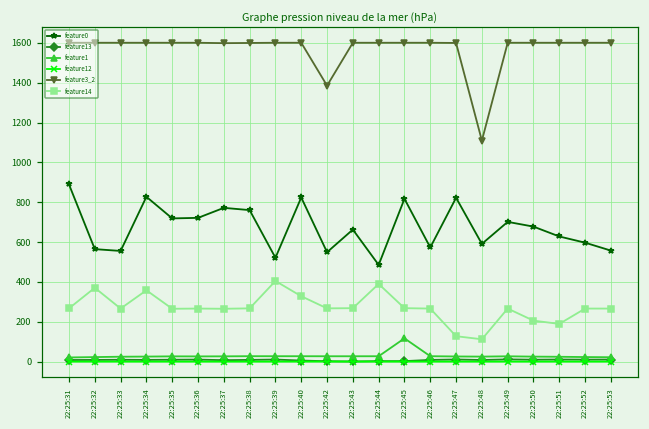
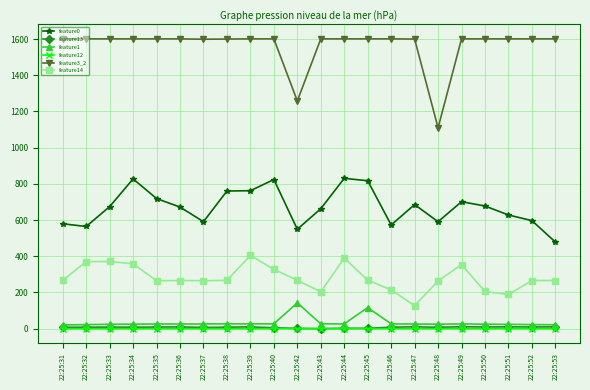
  {
    "feature0": {
-     "22:25:31": 890,
+     "22:25:31": 580,
      "22:25:32": 560,
-     "22:25:33": 560,
+     "22:25:33": 670,
      "22:25:34": 830,
      "22:25:35": 720,
-     "22:25:36": 720,
-     "22:25:37": 770,
+     "22:25:36": 670,
+     "22:25:37": 590,
      "22:25:38": 760,
-     "22:25:39": 520,
+     "22:25:39": 760,
      "22:25:40": 820,
      "22:25:42": 550,
      "22:25:43": 660,
-     "22:25:44": 490,
+     "22:25:44": 830,
      "22:25:45": 820,
      "22:25:46": 570,
-     "22:25:47": 820,
+     "22:25:47": 690,
      "22:25:48": 590,
      "22:25:49": 700,
      "22:25:50": 680,
      "22:25:51": 630,
      "22:25:52": 600,
-     "22:25:53": 560
+     "22:25:53": 480
    },
    "feature1": {
      "22:25:32": 20,
      "22:25:33": 20,
      "22:25:34": 20,
      "22:25:35": 30,
      "22:25:36": 30,
      "22:25:37": 30,
      "22:25:38": 30,
      "22:25:39": 30,
      "22:25:40": 30,
-     "22:25:42": 30,
+     "22:25:42": 140,
      "22:25:43": 30,
      "22:25:44": 30,
      "22:25:45": 120,
      "22:25:46": 30,
      "22:25:47": 30,
      "22:25:48": 20,
      "22:25:49": 30,
      "22:25:50": 20,
      "22:25:51": 20
    },
    "feature3_2": {
      "22:25:33": 1600,
      "22:25:34": 1600,
      "22:25:35": 1600,
      "22:25:36": 1600,
      "22:25:37": 1600,
      "22:25:38": 1600,
      "22:25:39": 1600,
      "22:25:40": 1600,
-     "22:25:42": 1390,
+     "22:25:42": 1260,
      "22:25:43": 1600,
      "22:25:44": 1600,
      "22:25:45": 1600,
      "22:25:46": 1600,
      "22:25:47": 1600,
      "22:25:48": 1110,
      "22:25:49": 1600,
      "22:25:50": 1600,
      "22:25:51": 1600,
      "22:25:52": 1600,
      "22:25:53": 1600
    },
    "feature14": {
      "22:25:31": 270,
      "22:25:32": 370,
-     "22:25:33": 270,
+     "22:25:33": 370,
      "22:25:34": 360,
      "22:25:35": 270,
      "22:25:36": 270,
      "22:25:37": 270,
      "22:25:38": 270,
      "22:25:39": 400,
      "22:25:40": 330,
      "22:25:42": 270,
-     "22:25:43": 270,
+     "22:25:43": 200,
      "22:25:44": 390,
      "22:25:45": 270,
-     "22:25:46": 270,
+     "22:25:46": 210,
      "22:25:47": 130,
-     "22:25:48": 110,
-     "22:25:49": 270,
+     "22:25:48": 260,
+     "22:25:49": 350,
      "22:25:50": 210,
      "22:25:51": 190,
      "22:25:52": 270,
      "22:25:53": 270
    }
  }
